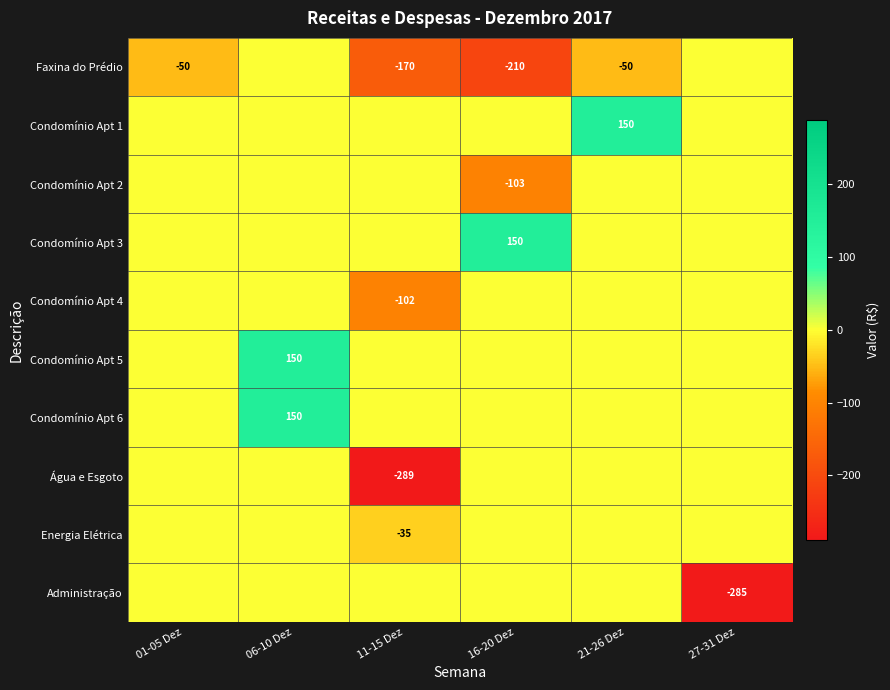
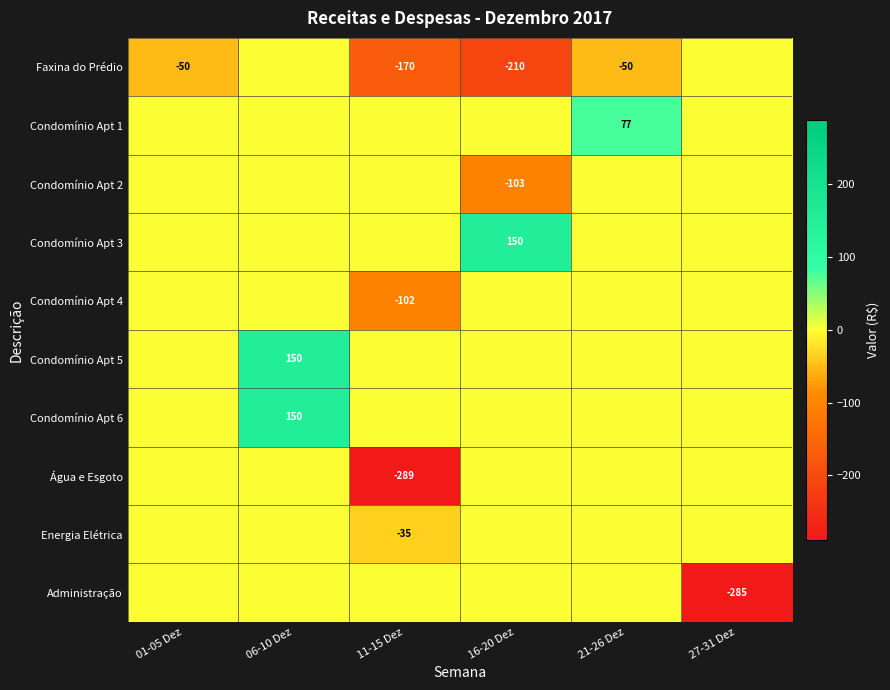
  {
    "Faxina do Prédio": {
      "01-05 Dez": -50,
      "11-15 Dez": -170,
      "16-20 Dez": -210,
      "21-26 Dez": -50
    },
    "Condomínio Apt 1": {
-     "21-26 Dez": 150
+     "21-26 Dez": 77
    },
    "Condomínio Apt 2": {
      "16-20 Dez": -103
    },
    "Condomínio Apt 3": {
      "16-20 Dez": 150
    },
    "Condomínio Apt 4": {
      "11-15 Dez": -102
    },
    "Condomínio Apt 5": {
      "06-10 Dez": 150
    },
    "Condomínio Apt 6": {
      "06-10 Dez": 150
    },
    "Água e Esgoto": {
      "11-15 Dez": -289
    },
    "Energia Elétrica": {
      "11-15 Dez": -35
    },
    "Administração": {
      "27-31 Dez": -285
    }
  }
